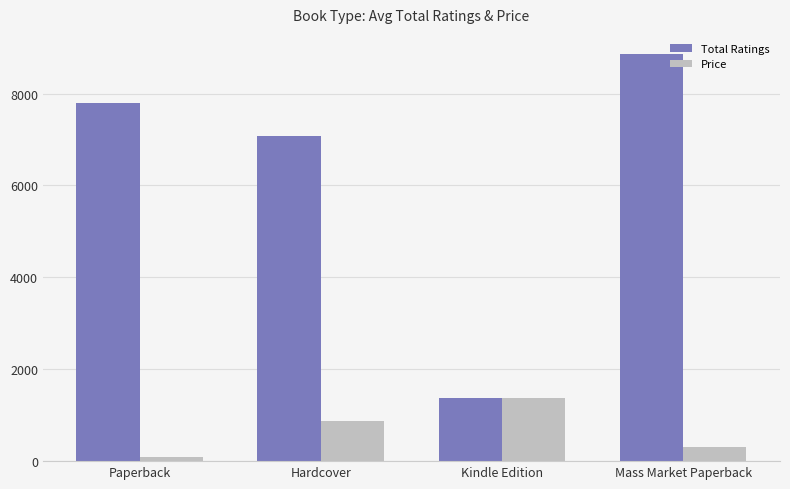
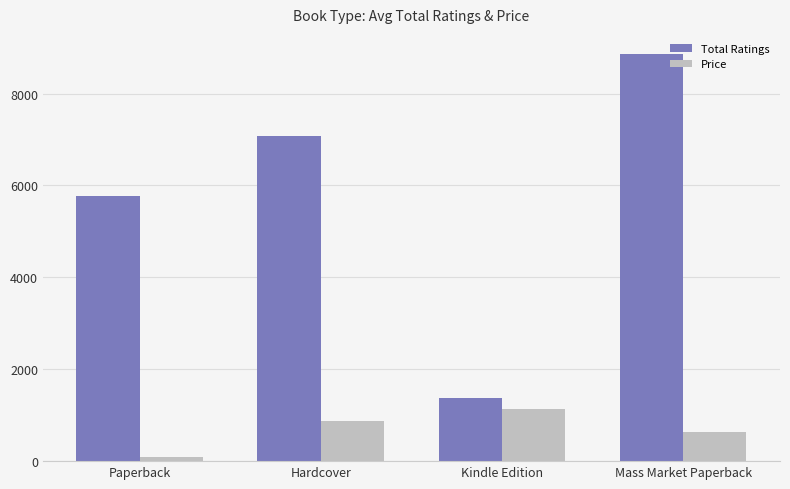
  {
    "Total Ratings": {
-     "Paperback": 7800,
+     "Paperback": 5800,
      "Hardcover": 7100,
      "Kindle Edition": 1400,
      "Mass Market Paperback": 8900
    },
    "Price": {
      "Paperback": 100,
      "Hardcover": 900,
-     "Kindle Edition": 1400,
-     "Mass Market Paperback": 300
+     "Kindle Edition": 1100,
+     "Mass Market Paperback": 600
    }
  }
